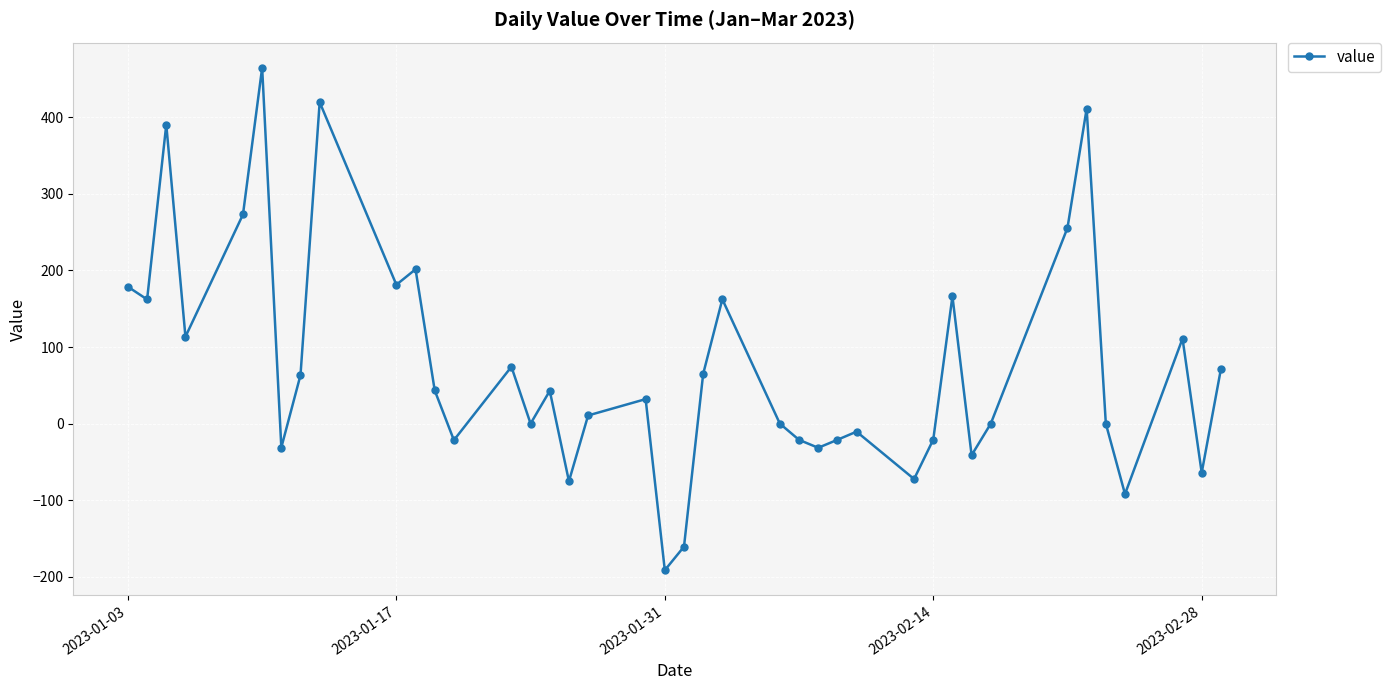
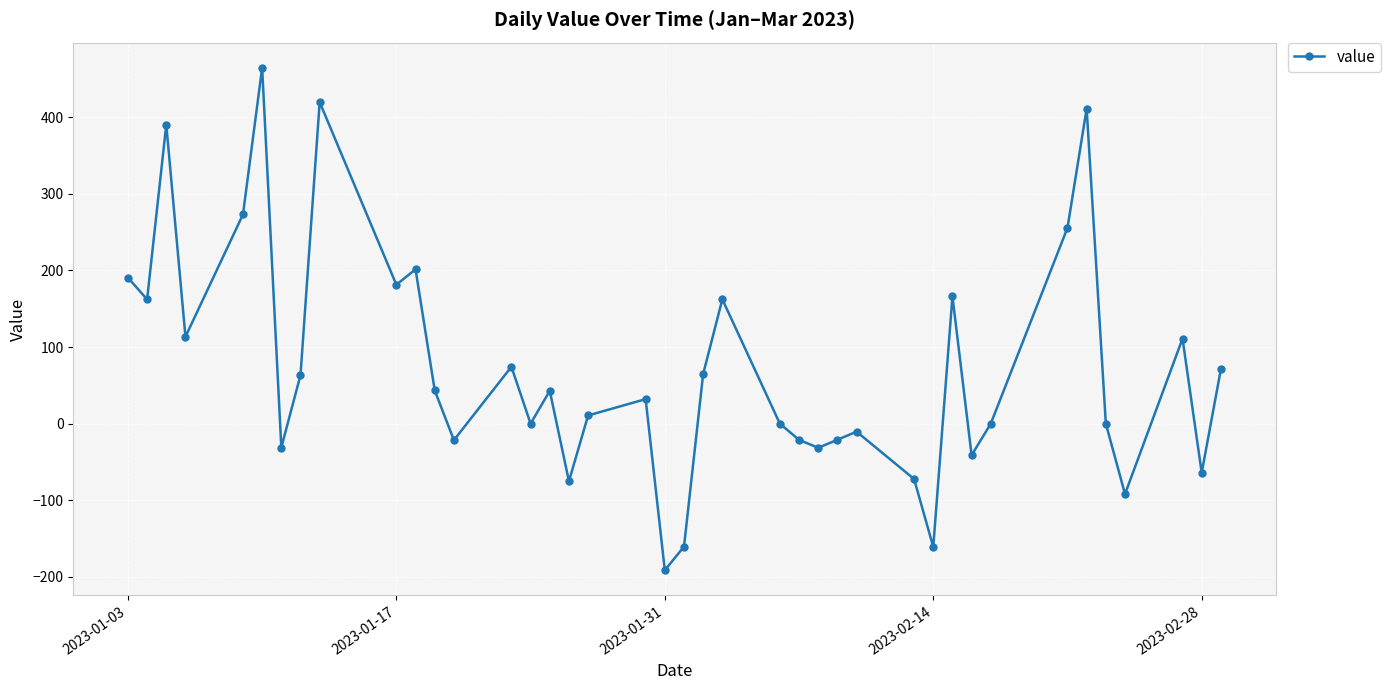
  {
-   "2023-01-03": 180,
+   "2023-01-03": 190,
    "2023-01-17": 180,
    "2023-01-31": -190,
-   "2023-02-14": -20,
+   "2023-02-14": -160,
    "2023-02-28": -60
  }
